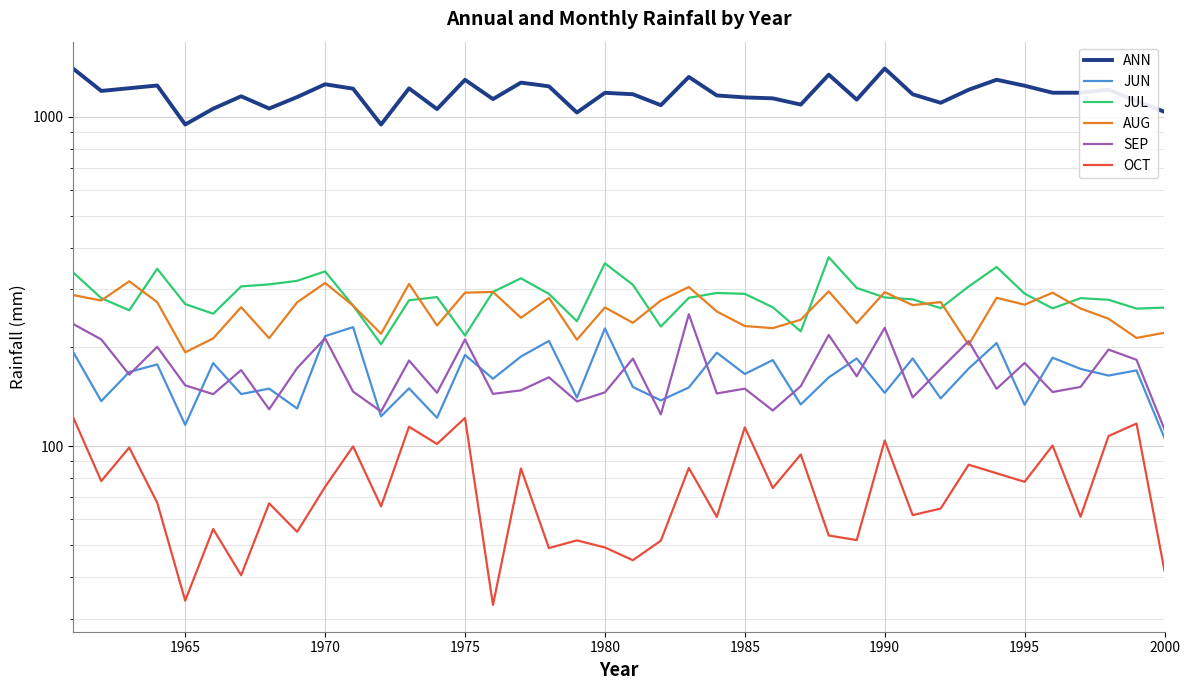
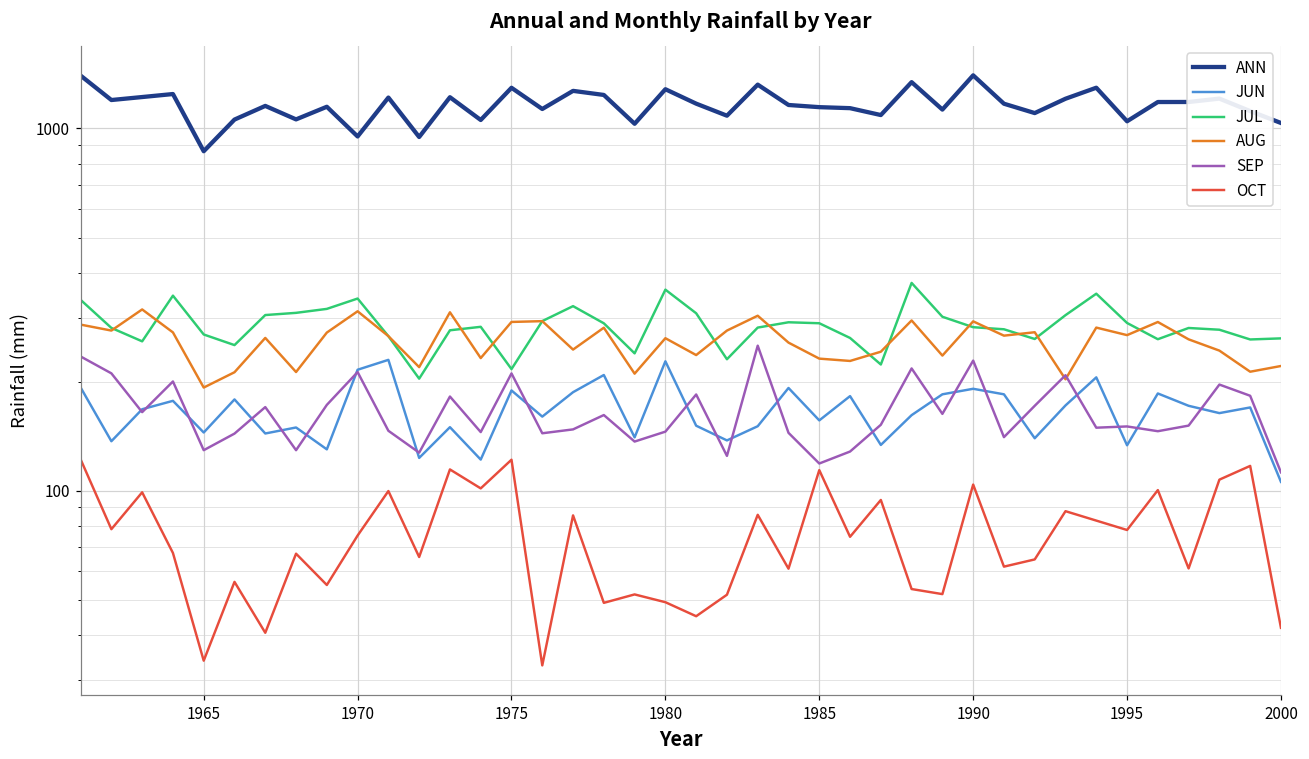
  {
    "ANN": {
-     "1965": 950,
-     "1970": 1260,
+     "1965": 870,
+     "1970": 950,
      "1975": 1290,
-     "1980": 1180,
+     "1980": 1280,
      "1985": 1140,
      "1990": 1400,
-     "1995": 1240,
+     "1995": 1050,
      "2000": 1040
    },
    "JUN": {
-     "1965": 116,
+     "1965": 140,
      "1975": 190,
      "1980": 230,
-     "1985": 170,
-     "1990": 150,
+     "1985": 160,
+     "1990": 190,
      "1995": 134,
      "2000": 106
    },
    "JUL": {
      "1965": 270,
      "1970": 340,
      "1975": 220,
      "1980": 360,
      "1985": 290,
      "1990": 280,
      "1995": 290,
      "2000": 260
    },
    "SEP": {
-     "1965": 150,
+     "1965": 130,
      "1975": 210,
      "1980": 150,
-     "1985": 150,
+     "1985": 119,
      "1990": 230,
-     "1995": 180,
+     "1995": 150,
      "2000": 113
    }
  }
